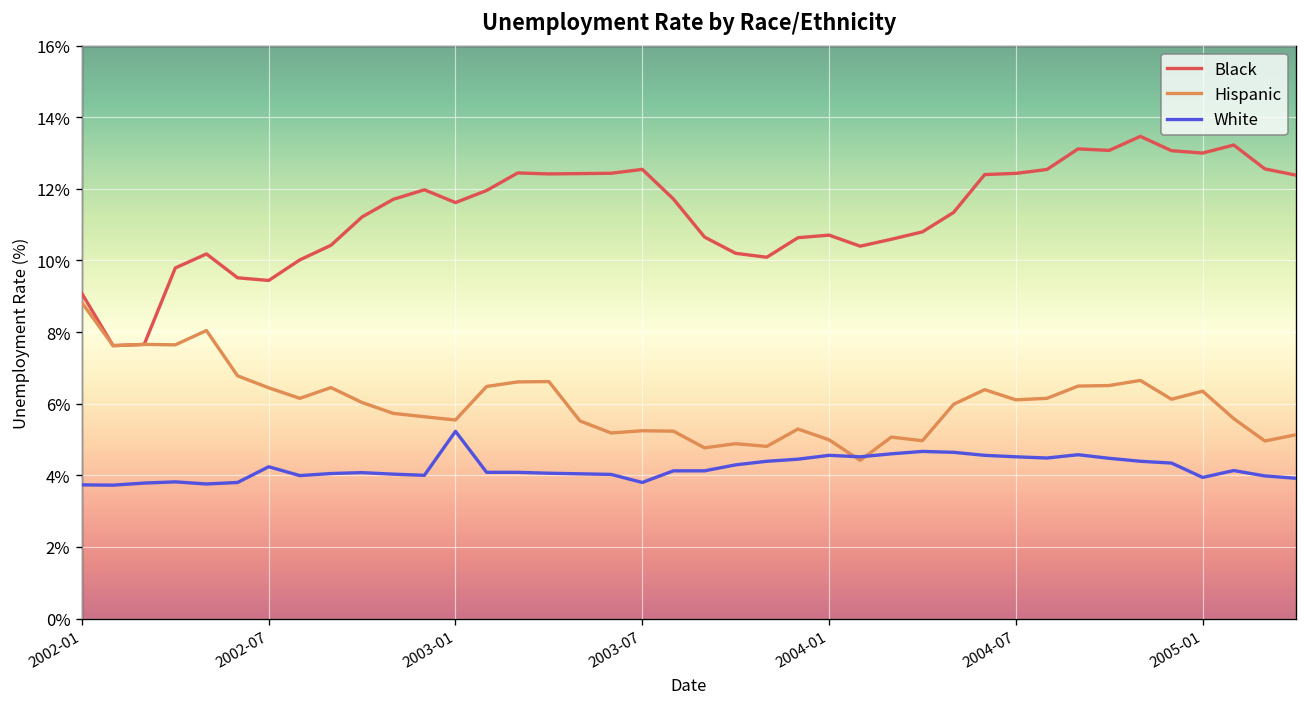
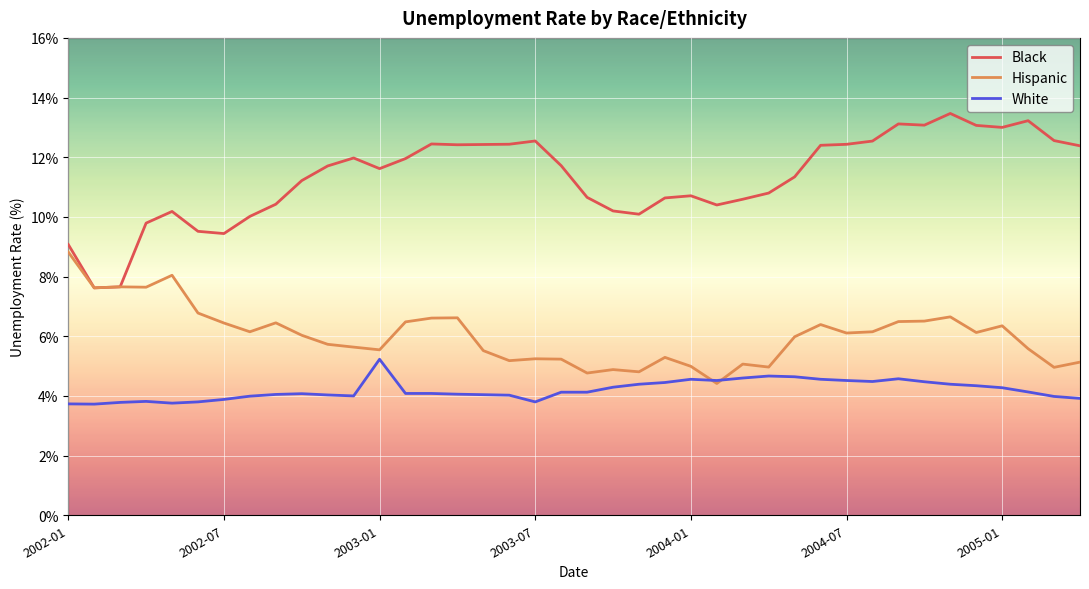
  {
    "White": {
      "2002-01": "3.7%",
-     "2002-07": "4.2%",
+     "2002-07": "3.9%",
      "2003-01": "5.2%",
      "2003-07": "3.8%",
      "2004-01": "4.6%",
      "2004-07": "4.5%",
-     "2005-01": "3.9%"
+     "2005-01": "4.3%"
    }
  }
